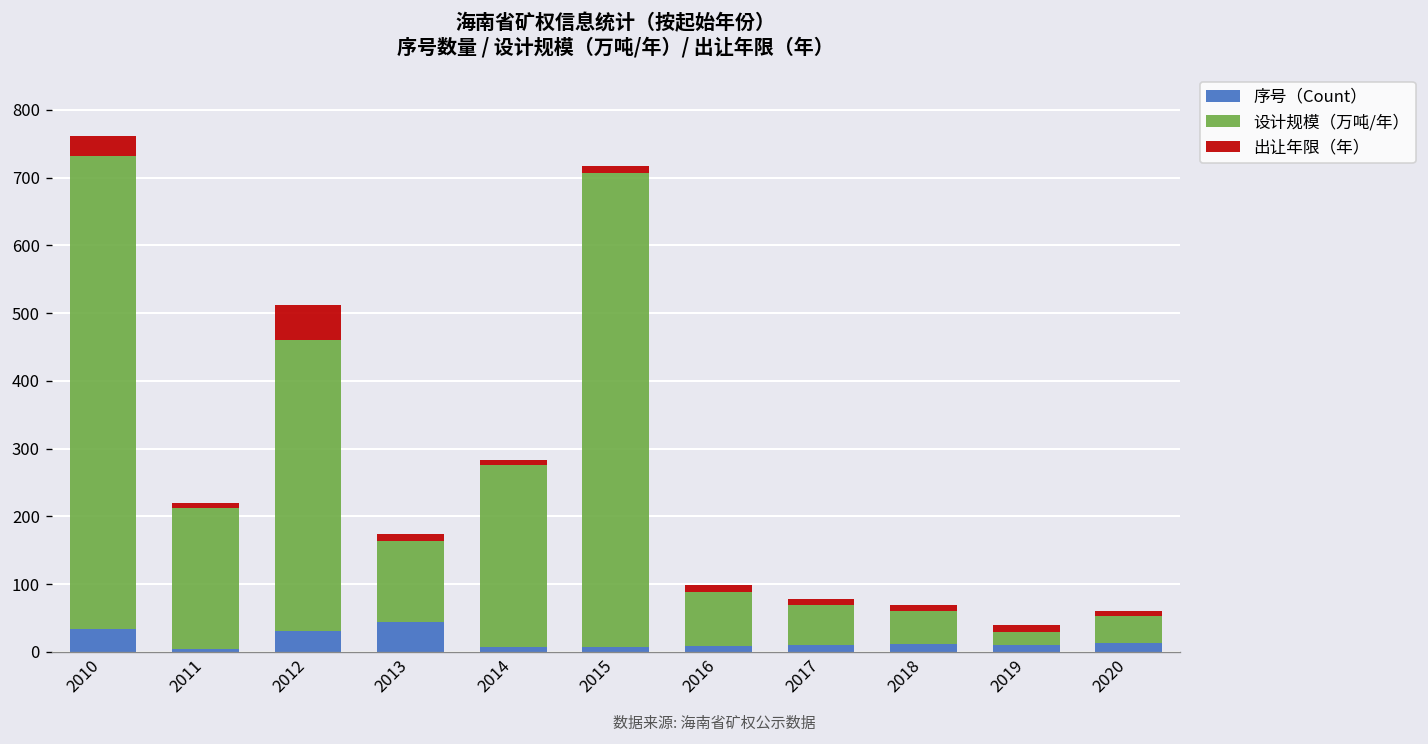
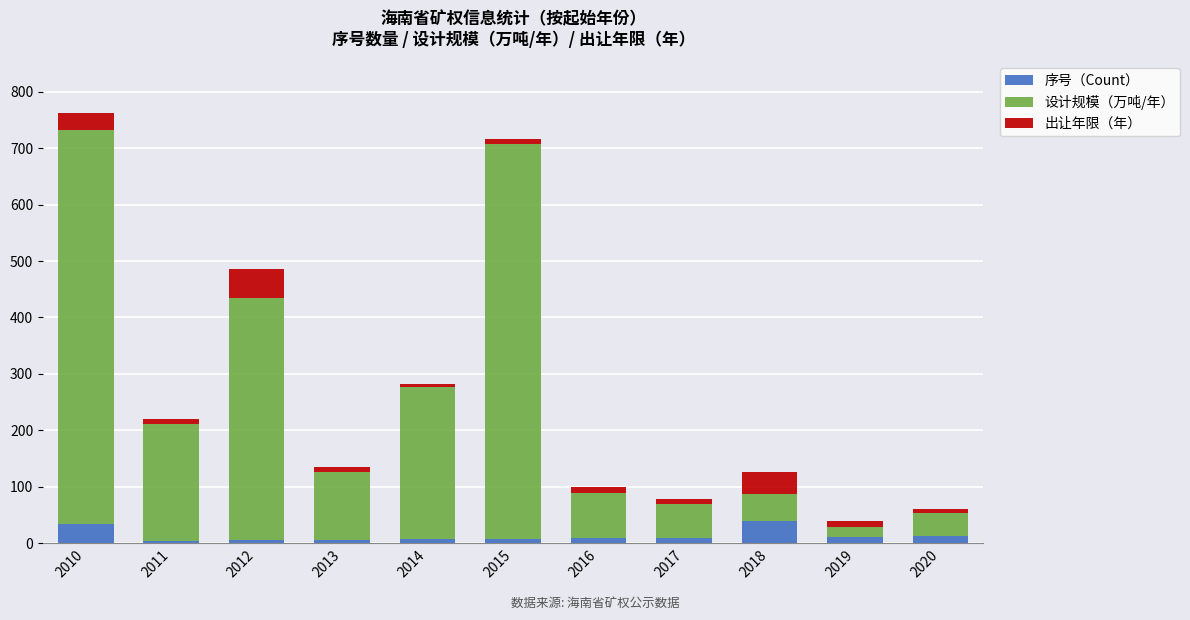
  {
    "序号（Count）": {
      "2010": 30,
-     "2012": 30,
-     "2013": 40,
+     "2012": 10,
+     "2013": 10,
      "2014": 10,
      "2015": 10,
      "2016": 10,
      "2017": 10,
-     "2018": 10,
+     "2018": 40,
      "2019": 10,
      "2020": 10
    },
    "设计规模（万吨/年）": {
      "2010": 700,
      "2011": 210,
      "2012": 430,
      "2013": 120,
      "2014": 270,
      "2015": 700,
      "2016": 80,
      "2017": 60,
      "2018": 50,
      "2019": 20,
      "2020": 40
    },
    "出让年限（年）": {
      "2010": 30,
      "2011": 10,
      "2012": 50,
      "2013": 10,
      "2014": 10,
      "2015": 10,
      "2016": 10,
      "2017": 10,
-     "2018": 10,
+     "2018": 40,
      "2019": 10,
      "2020": 10
    }
  }
